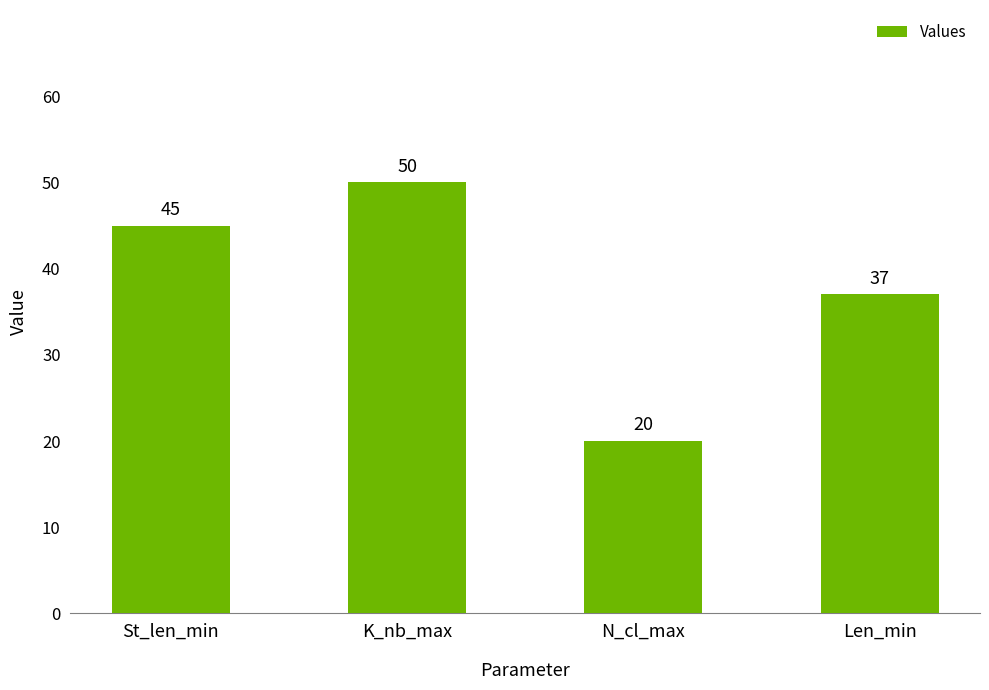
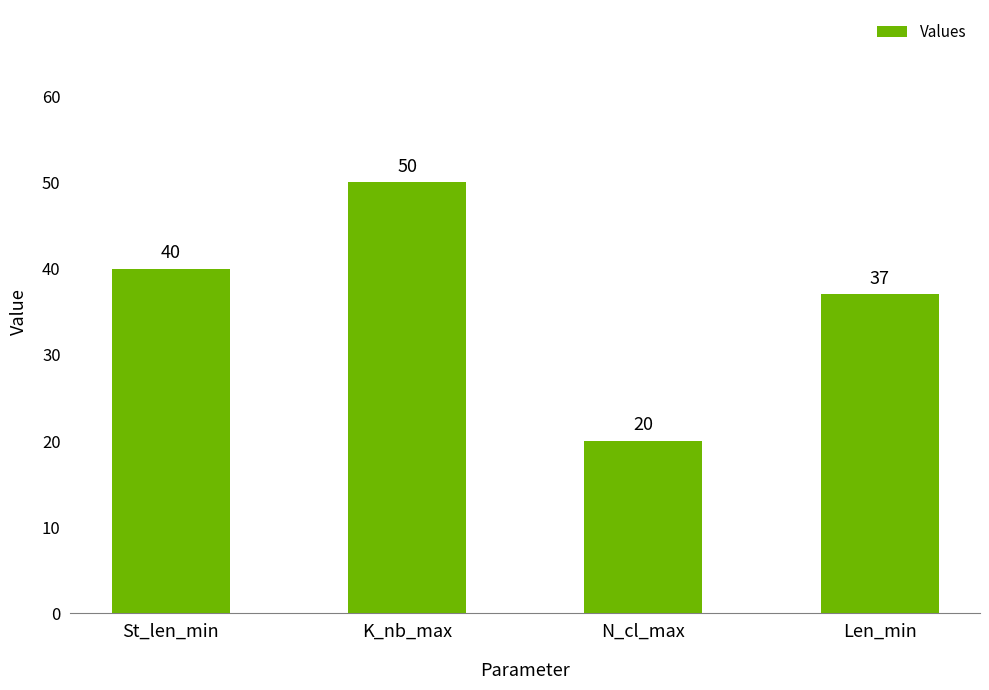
  {
-   "St_len_min": 45,
+   "St_len_min": 40,
    "K_nb_max": 50,
    "N_cl_max": 20,
    "Len_min": 37
  }
